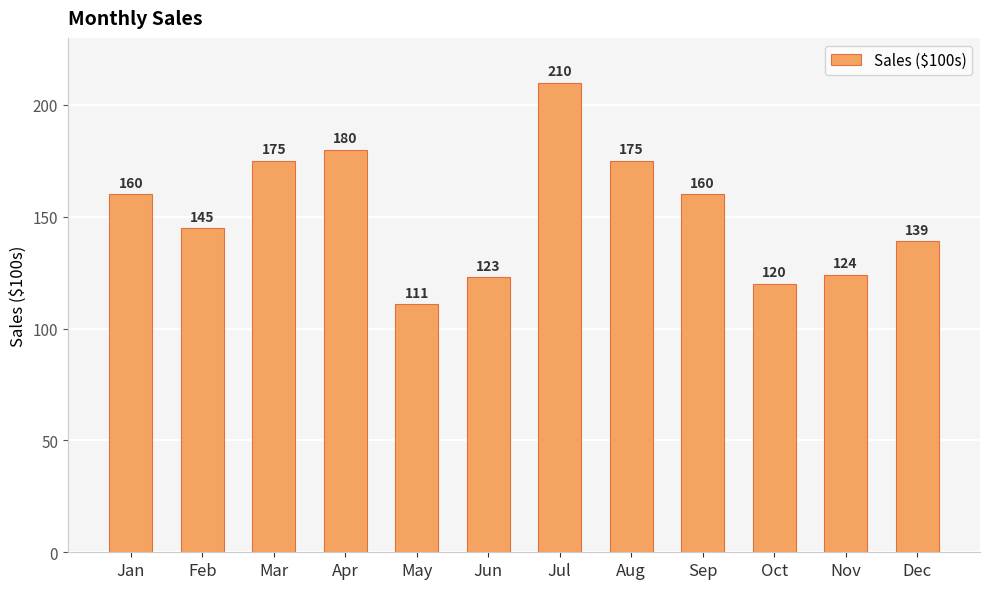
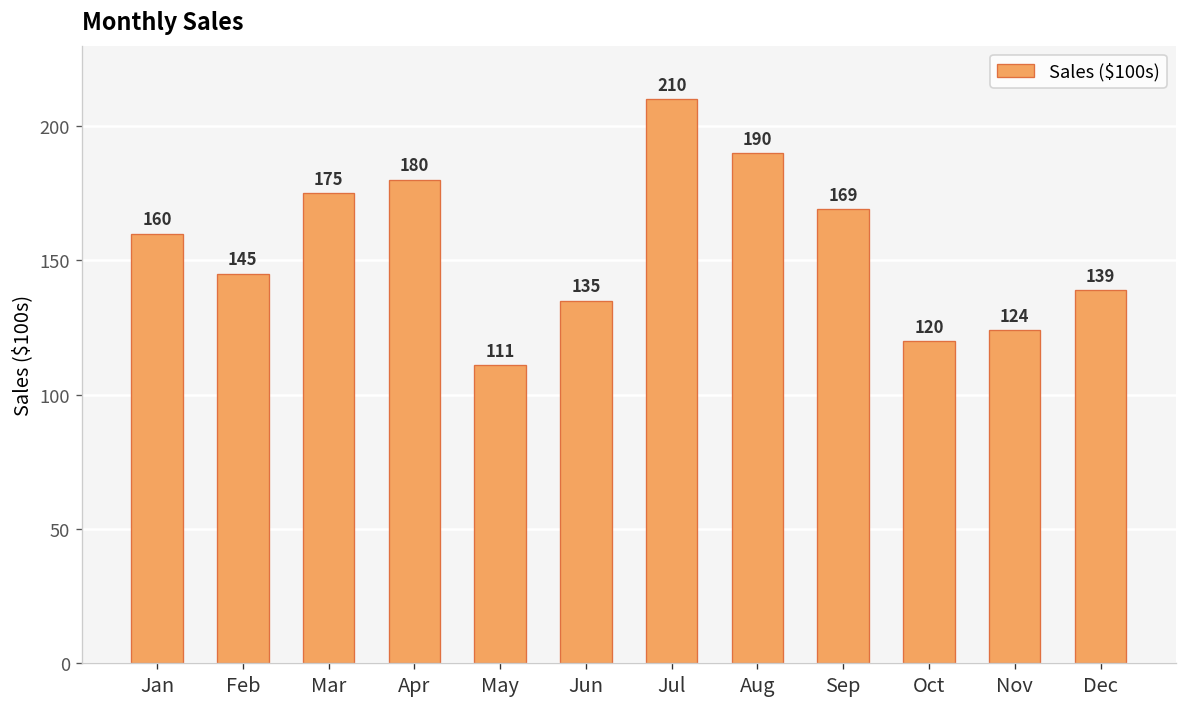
  {
    "Jan": 160,
    "Feb": 145,
    "Mar": 175,
    "Apr": 180,
    "May": 111,
-   "Jun": 123,
+   "Jun": 135,
    "Jul": 210,
-   "Aug": 175,
-   "Sep": 160,
+   "Aug": 190,
+   "Sep": 169,
    "Oct": 120,
    "Nov": 124,
    "Dec": 139
  }
